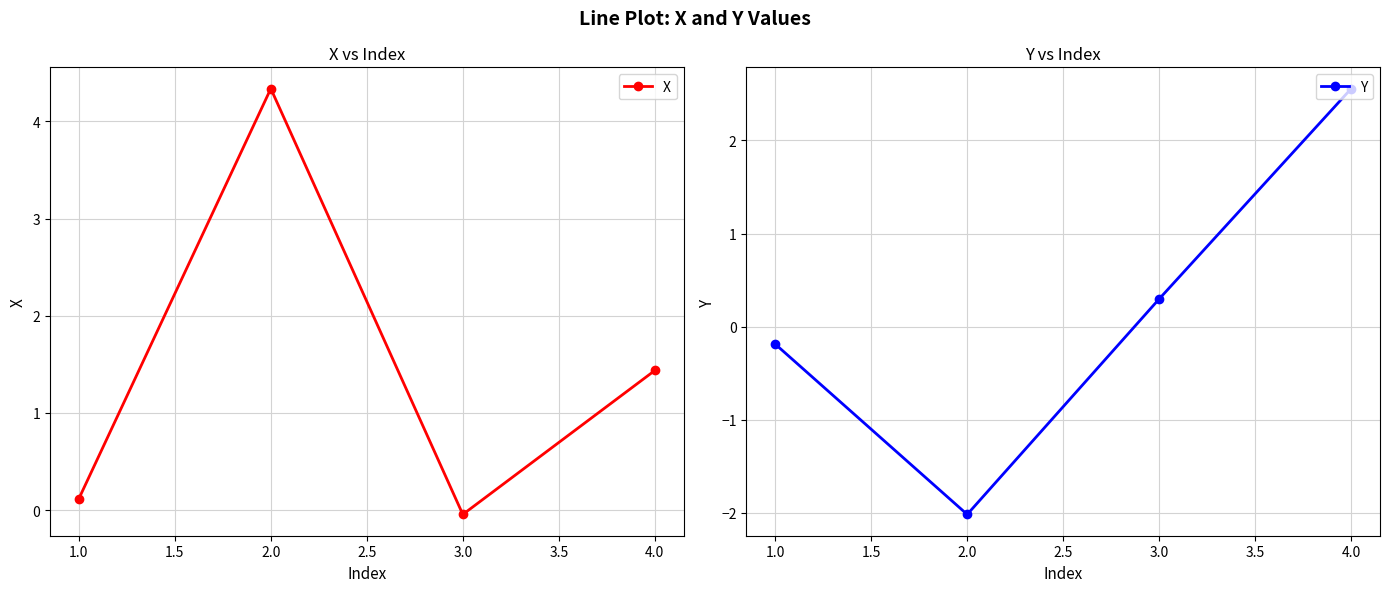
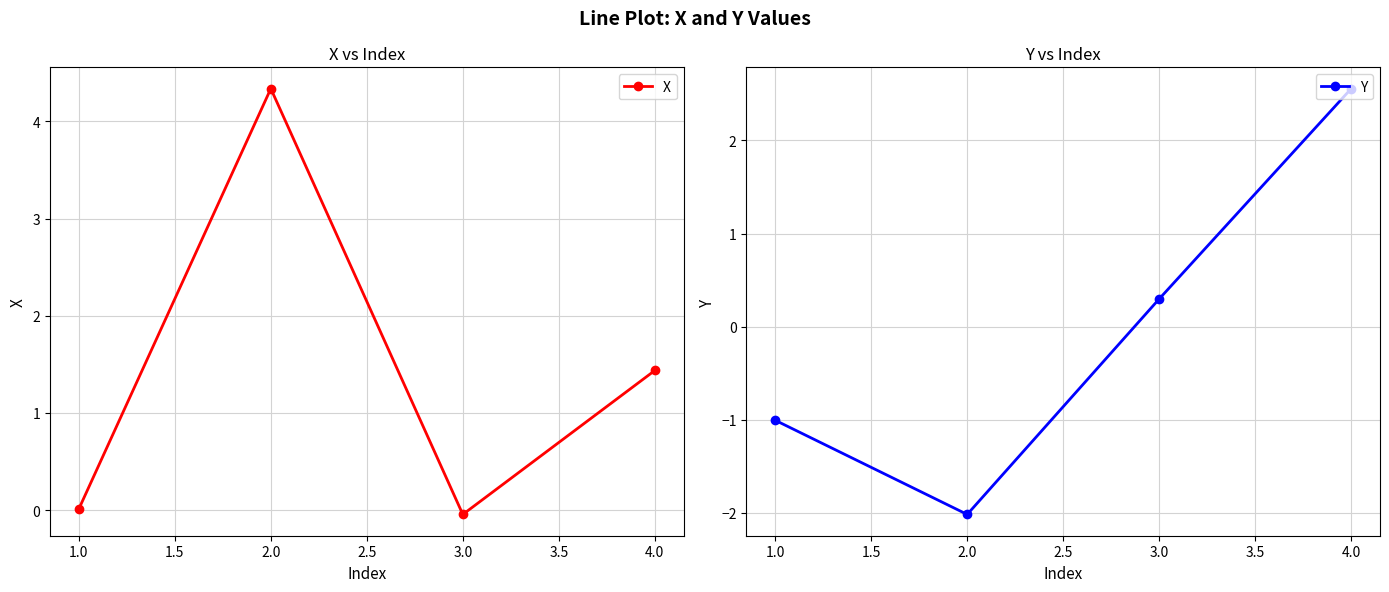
  {
    "X vs Index": {
-     "1.0": 0.1,
+     "1.0": 0.0,
      "2.0": 4.3,
      "3.0": 0.0,
      "4.0": 1.4
    },
    "Y vs Index": {
-     "1.0": -0.2,
+     "1.0": -1.0,
      "2.0": -2.0,
      "3.0": 0.3
    }
  }
